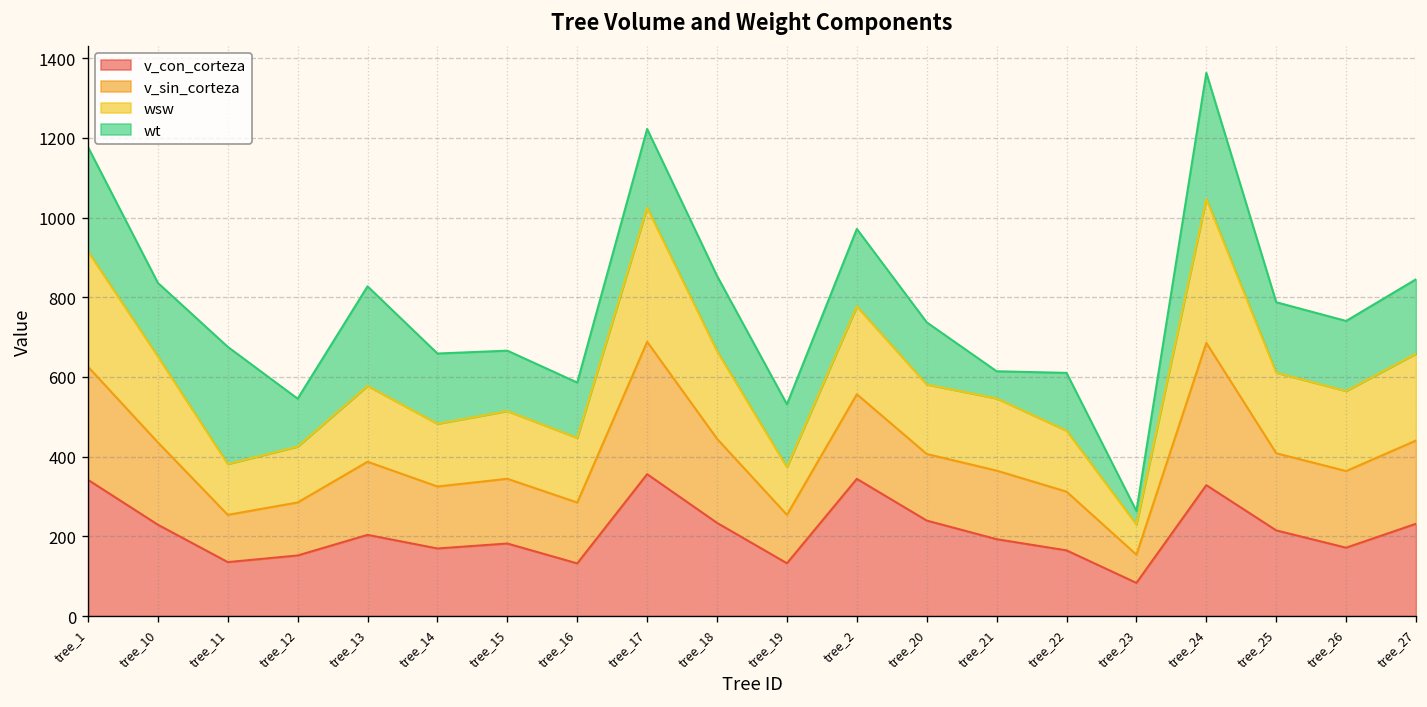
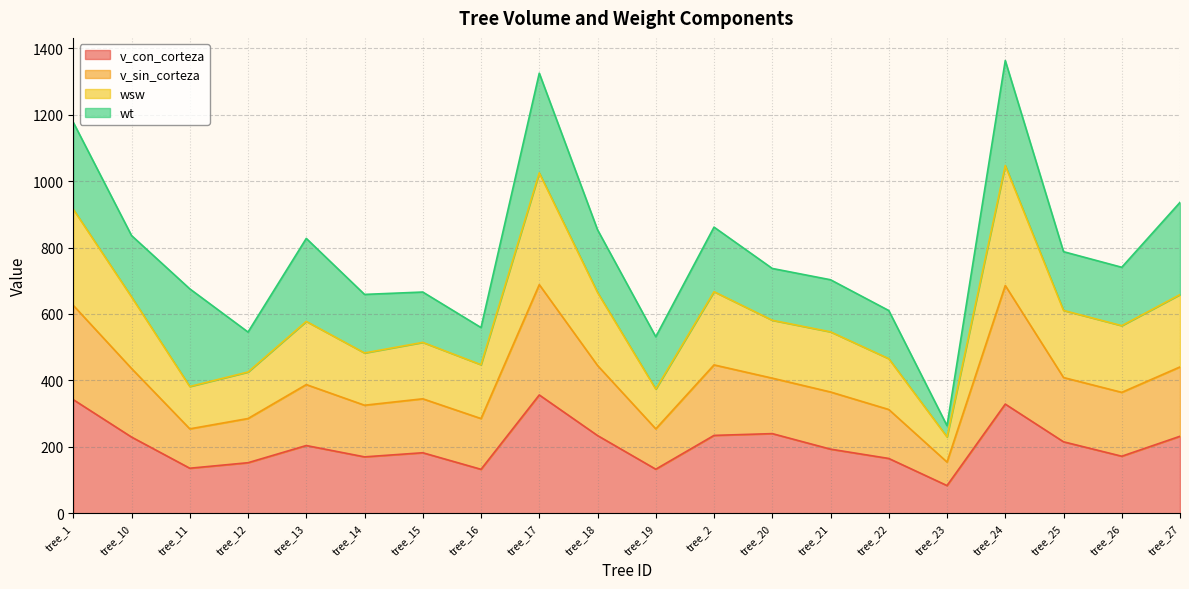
  {
    "v_con_corteza": {
      "tree_1": 340,
      "tree_10": 230,
      "tree_11": 140,
      "tree_12": 150,
      "tree_13": 200,
      "tree_14": 170,
      "tree_15": 180,
      "tree_16": 130,
      "tree_17": 360,
      "tree_18": 230,
      "tree_19": 130,
-     "tree_2": 340,
+     "tree_2": 230,
      "tree_20": 240,
      "tree_21": 190,
      "tree_22": 170,
      "tree_23": 80,
      "tree_24": 330,
      "tree_25": 220,
      "tree_26": 170,
      "tree_27": 230
    },
    "wt": {
      "tree_1": 260,
      "tree_10": 180,
      "tree_11": 290,
      "tree_12": 120,
      "tree_13": 250,
      "tree_14": 180,
      "tree_15": 150,
-     "tree_16": 140,
-     "tree_17": 200,
+     "tree_16": 110,
+     "tree_17": 300,
      "tree_18": 190,
      "tree_19": 160,
      "tree_2": 190,
      "tree_20": 160,
-     "tree_21": 70,
+     "tree_21": 160,
      "tree_22": 140,
      "tree_23": 30,
      "tree_24": 320,
      "tree_25": 180,
      "tree_26": 180,
-     "tree_27": 190
+     "tree_27": 280
    }
  }
